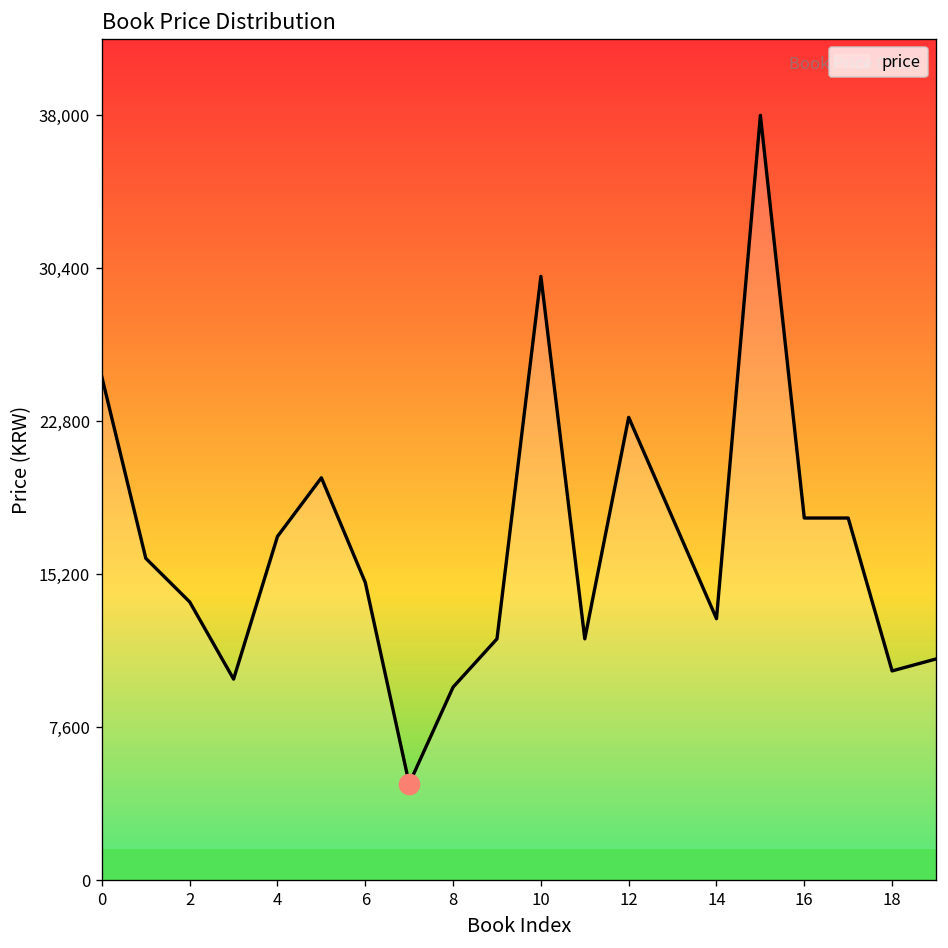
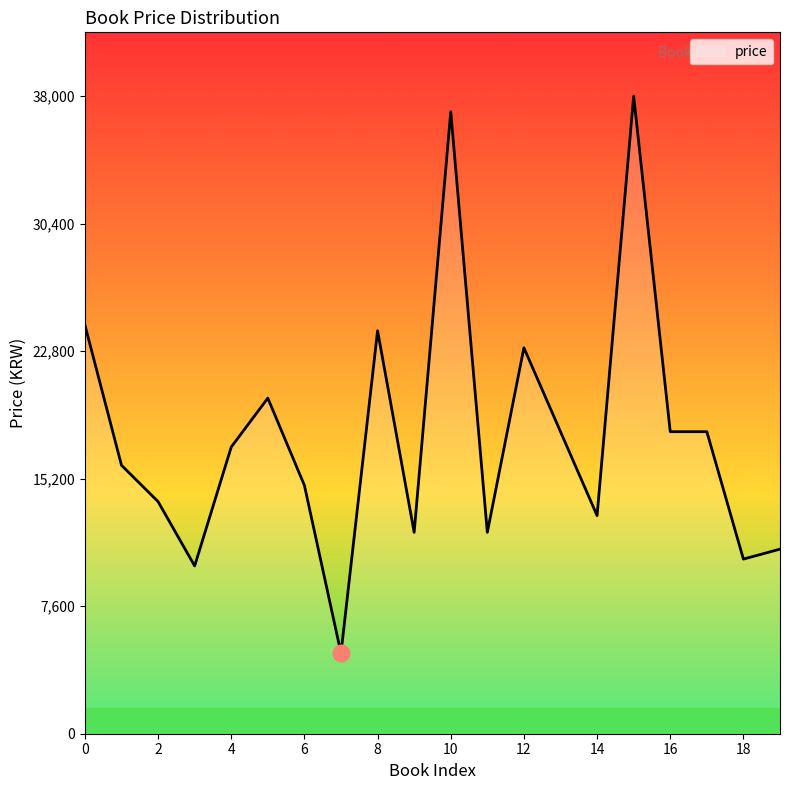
  {
    "price": {
-     "0": "25,000",
+     "0": "24,400",
      "2": "13,800",
      "4": "17,100",
      "6": "14,800",
-     "8": "9,600",
-     "10": "30,000",
+     "8": "24,000",
+     "10": "37,100",
      "12": "23,000",
      "14": "13,000",
      "16": "18,000",
      "18": "10,400"
    }
  }
